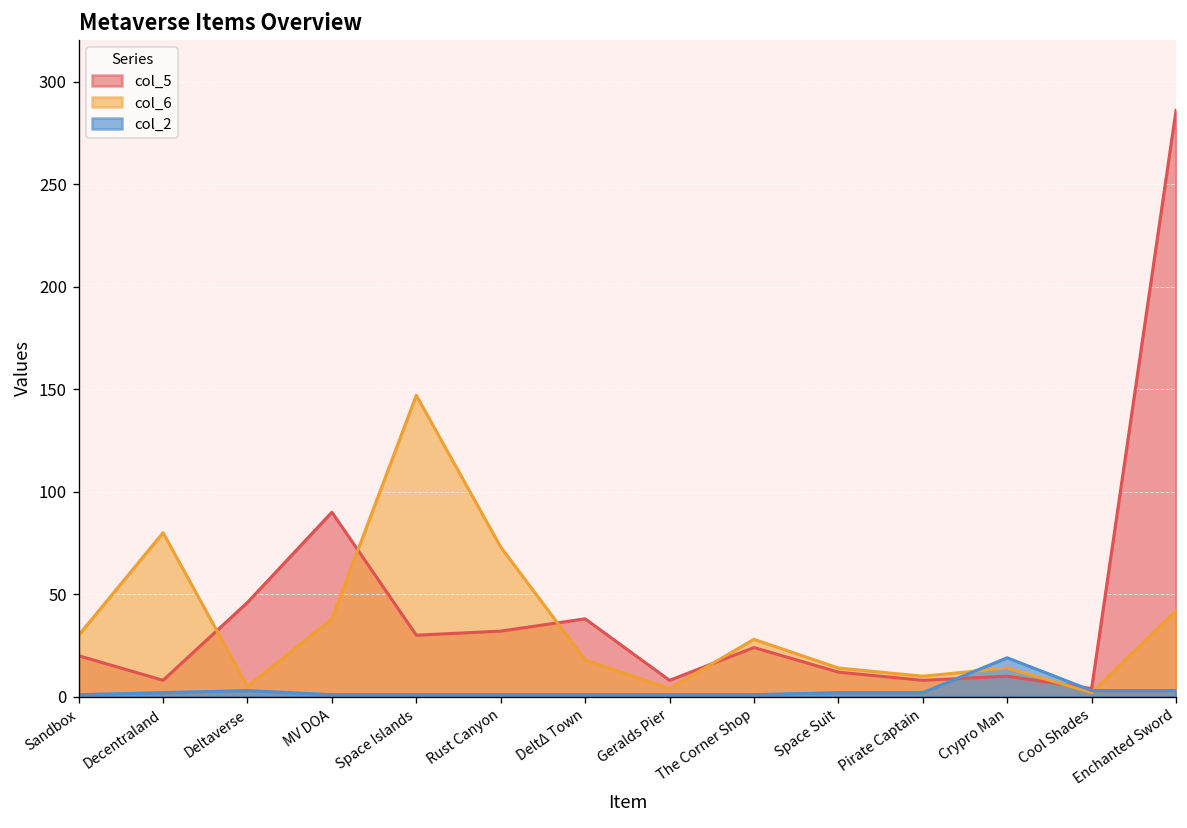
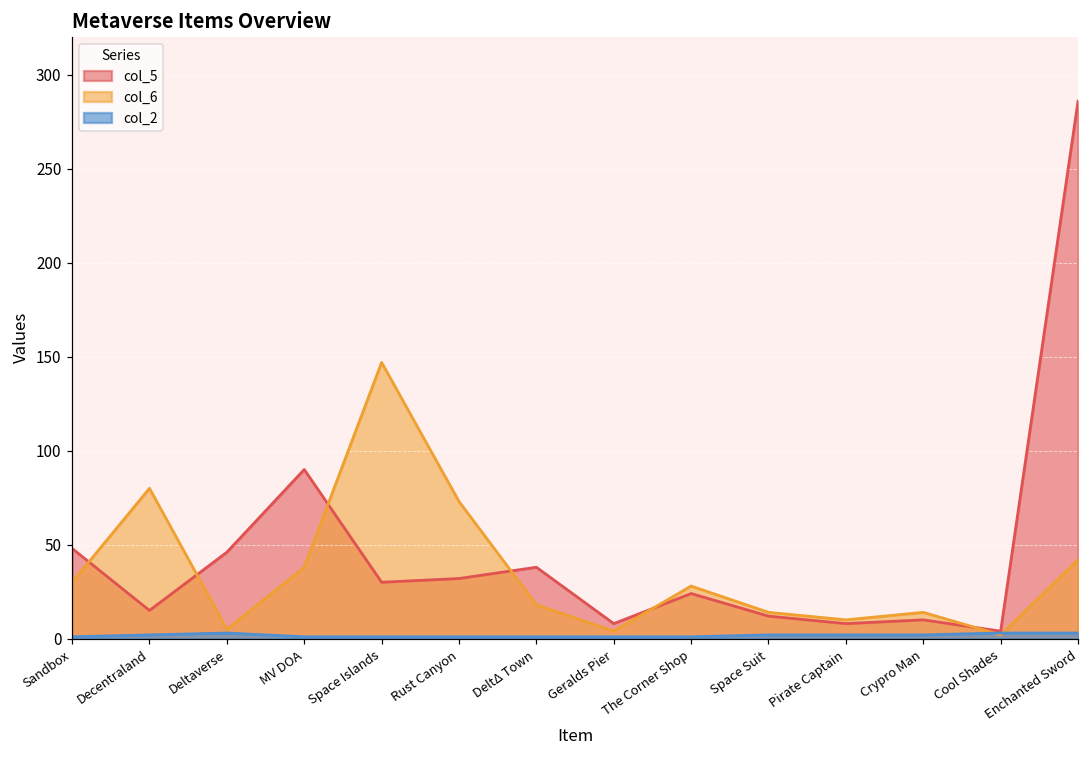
  {
    "col_5": {
-     "Sandbox": 20,
-     "Decentraland": 8,
+     "Sandbox": 48,
+     "Decentraland": 15,
      "Deltaverse": 46,
      "MV DOA": 90,
      "Space Islands": 30,
      "Rust Canyon": 32,
      "DeltΔ Town": 38,
      "Geralds Pier": 8,
      "The Corner Shop": 24,
      "Space Suit": 12,
      "Pirate Captain": 8,
      "Crypro Man": 10,
      "Enchanted Sword": 286
    },
    "col_6": {
      "Sandbox": 30,
      "Decentraland": 80,
      "Deltaverse": 5,
      "MV DOA": 38,
      "Space Islands": 147,
      "Rust Canyon": 73,
      "DeltΔ Town": 18,
      "Geralds Pier": 4,
      "The Corner Shop": 28,
      "Space Suit": 14,
      "Pirate Captain": 10,
      "Crypro Man": 14,
      "Enchanted Sword": 42
    },
    "col_2": {
      "Sandbox": 1,
      "Decentraland": 2,
      "Deltaverse": 3,
      "MV DOA": 1,
      "Space Islands": 1,
      "Rust Canyon": 1,
      "DeltΔ Town": 1,
      "Geralds Pier": 1,
      "The Corner Shop": 1,
      "Space Suit": 2,
      "Pirate Captain": 2,
-     "Crypro Man": 19,
+     "Crypro Man": 2,
      "Enchanted Sword": 3
    }
  }
